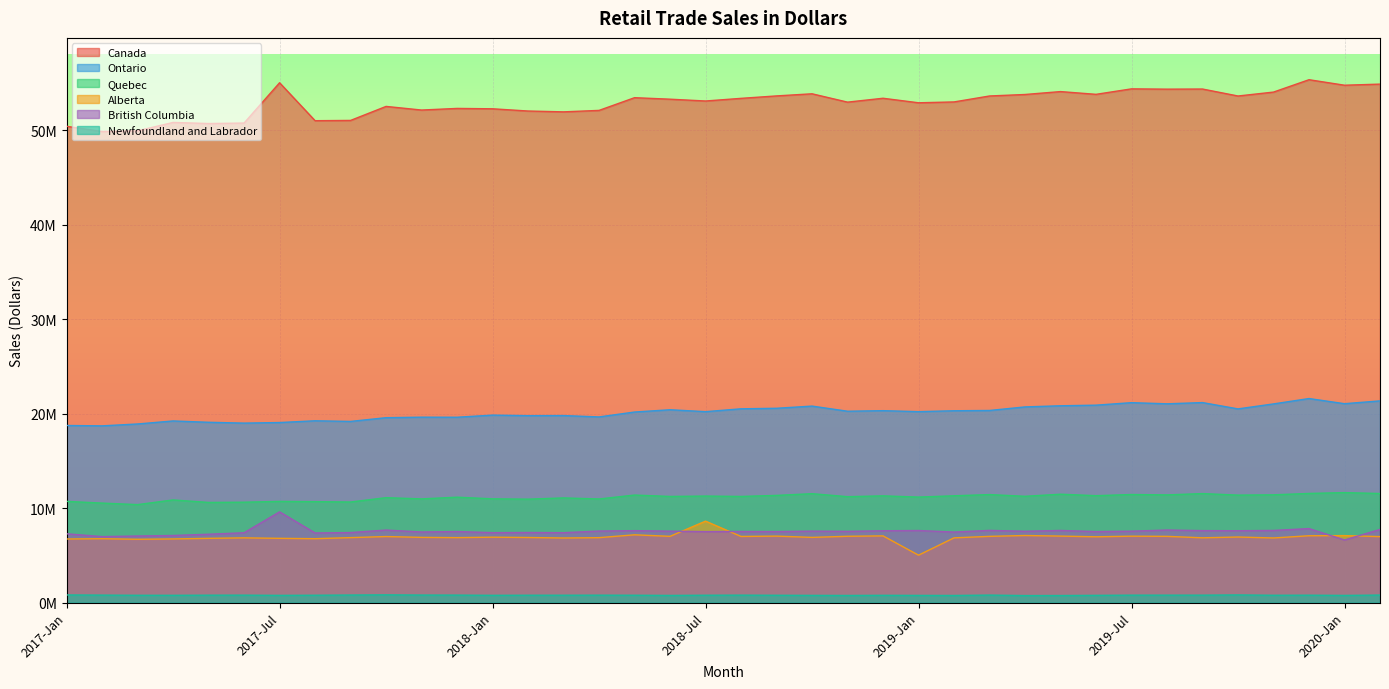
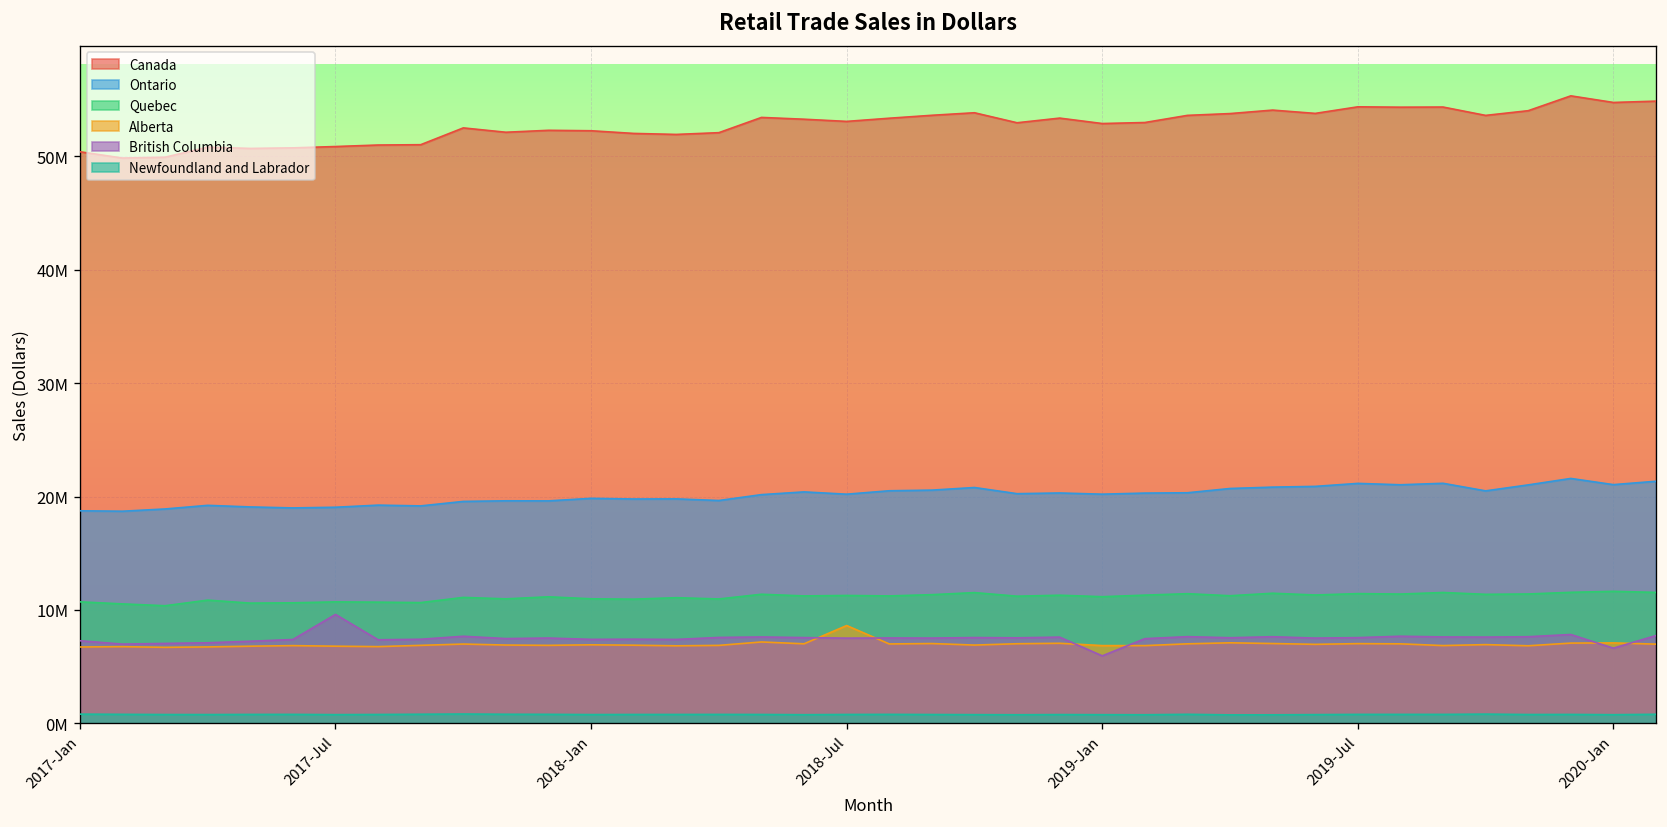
  {
    "Canada": {
      "2017-Jan": 50000000,
-     "2017-Jul": 55000000,
+     "2017-Jul": 51000000,
      "2018-Jan": 52000000,
      "2018-Jul": 53000000,
      "2019-Jan": 53000000,
      "2019-Jul": 54000000,
      "2020-Jan": 55000000
    },
    "Ontario": {
      "2017-Jan": 19000000,
      "2017-Jul": 19000000,
      "2018-Jan": 20000000,
      "2018-Jul": 20000000,
      "2019-Jan": 20000000,
      "2019-Jul": 21000000,
      "2020-Jan": 21000000
    },
    "Alberta": {
      "2017-Jan": 7000000,
      "2017-Jul": 7000000,
      "2018-Jan": 7000000,
      "2018-Jul": 9000000,
-     "2019-Jan": 5000000,
+     "2019-Jan": 7000000,
      "2019-Jul": 7000000,
      "2020-Jan": 7000000
    },
    "British Columbia": {
      "2017-Jan": 7000000,
      "2017-Jul": 10000000,
      "2018-Jan": 7000000,
      "2018-Jul": 8000000,
-     "2019-Jan": 8000000,
+     "2019-Jan": 6000000,
      "2019-Jul": 8000000,
      "2020-Jan": 7000000
    }
  }
